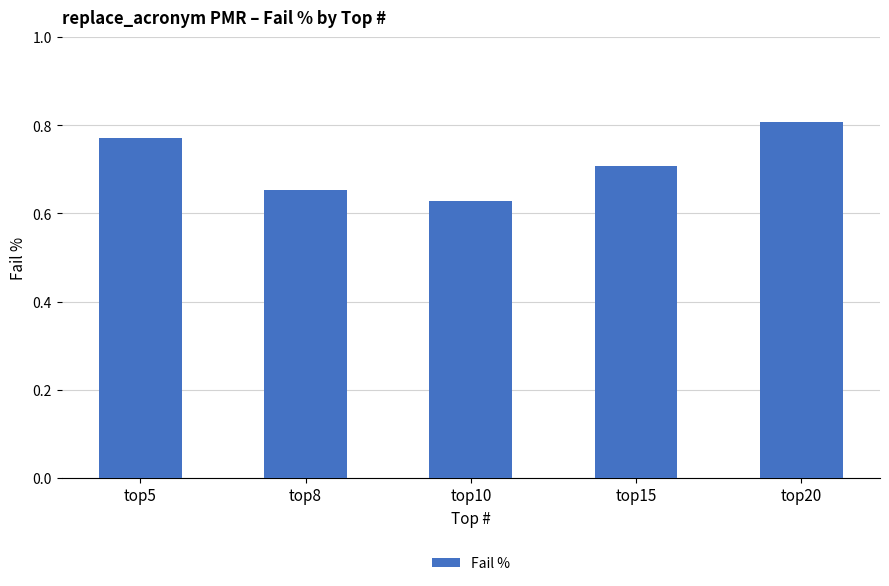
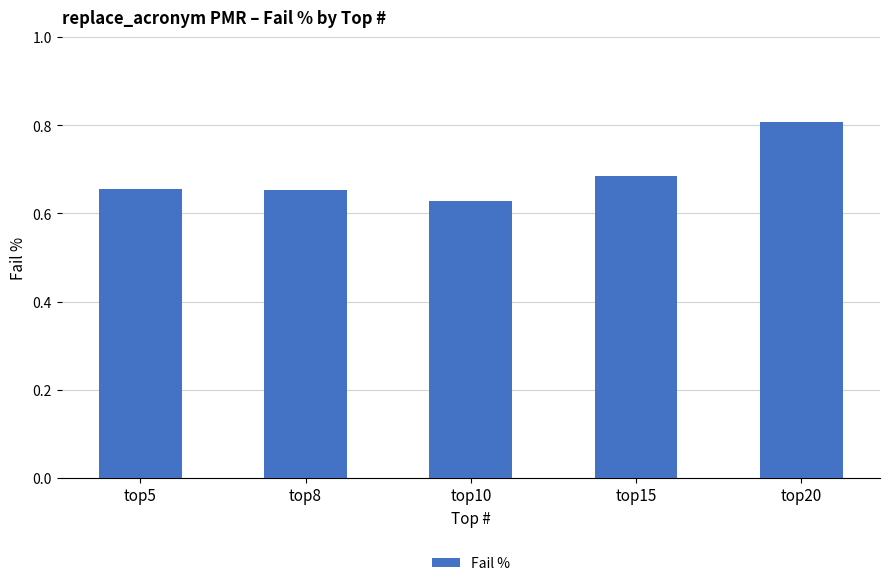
  {
-   "top5": 0.77,
+   "top5": 0.65,
    "top8": 0.65,
    "top10": 0.63,
-   "top15": 0.71,
+   "top15": 0.68,
    "top20": 0.81
  }
